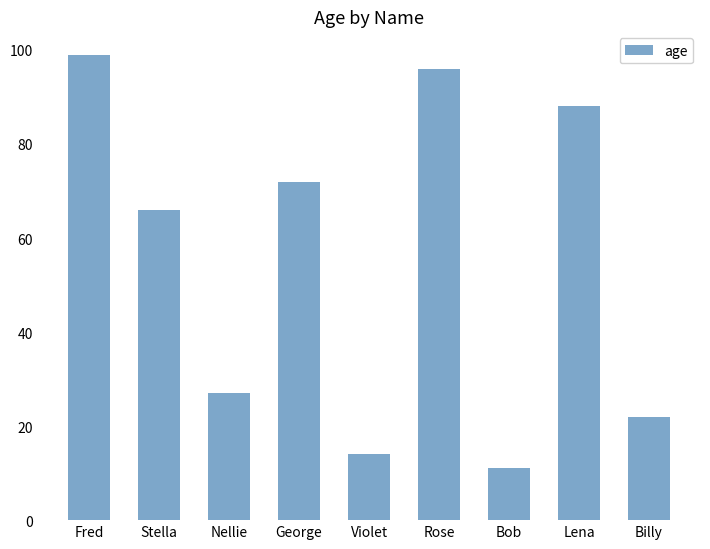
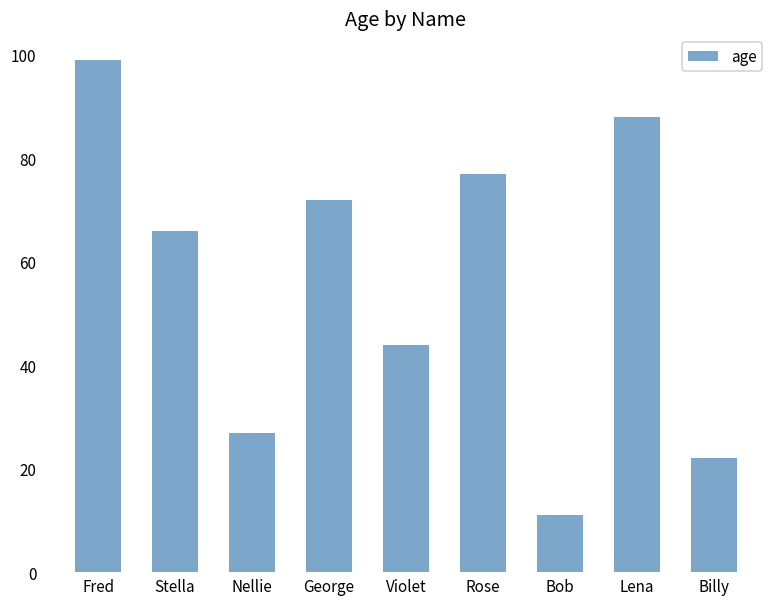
  {
    "Fred": 99,
    "Stella": 66,
    "Nellie": 27,
    "George": 72,
-   "Violet": 14,
-   "Rose": 96,
+   "Violet": 44,
+   "Rose": 77,
    "Bob": 11,
    "Lena": 88,
    "Billy": 22
  }
